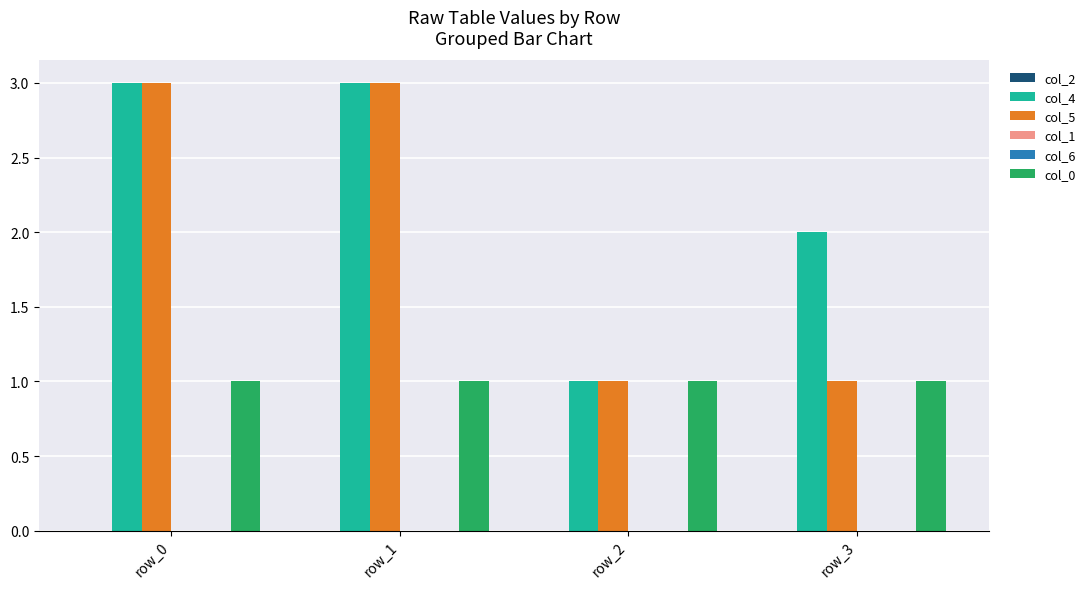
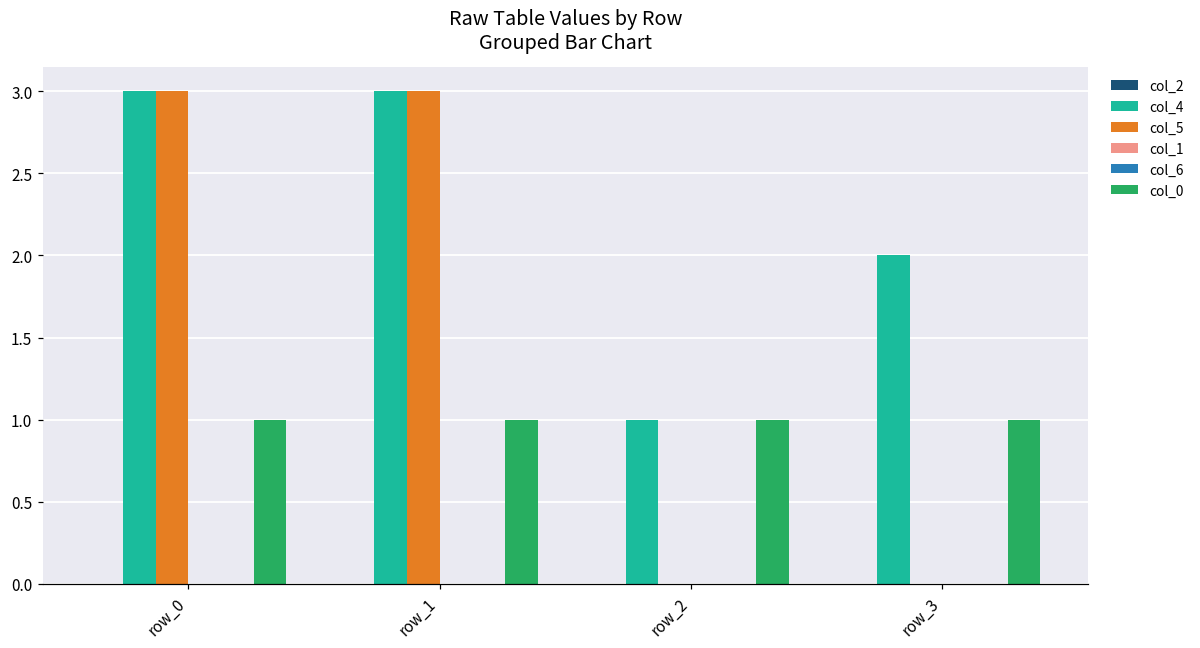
  {
    "col_2": {
      "row_0": 0,
      "row_1": 0,
      "row_2": 0,
      "row_3": 0
    },
    "col_4": {
      "row_0": 3,
      "row_1": 3,
      "row_2": 1,
      "row_3": 2
    },
    "col_5": {
      "row_0": 3,
      "row_1": 3,
-     "row_2": 1,
-     "row_3": 1
+     "row_2": 0,
+     "row_3": 0
    },
    "col_1": {
      "row_0": 0,
      "row_1": 0,
      "row_2": 0,
      "row_3": 0
    },
    "col_6": {
      "row_0": 0,
      "row_1": 0,
      "row_2": 0,
      "row_3": 0
    },
    "col_0": {
      "row_0": 1,
      "row_1": 1,
      "row_2": 1,
      "row_3": 1
    }
  }
